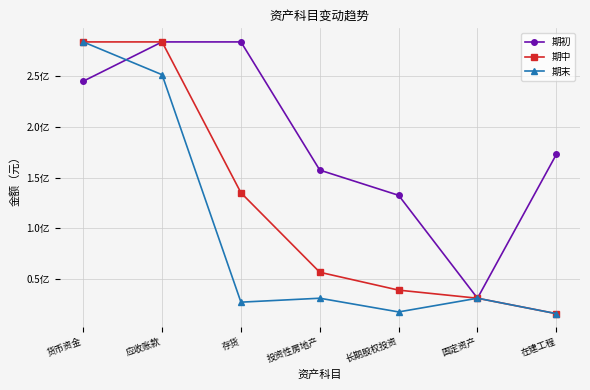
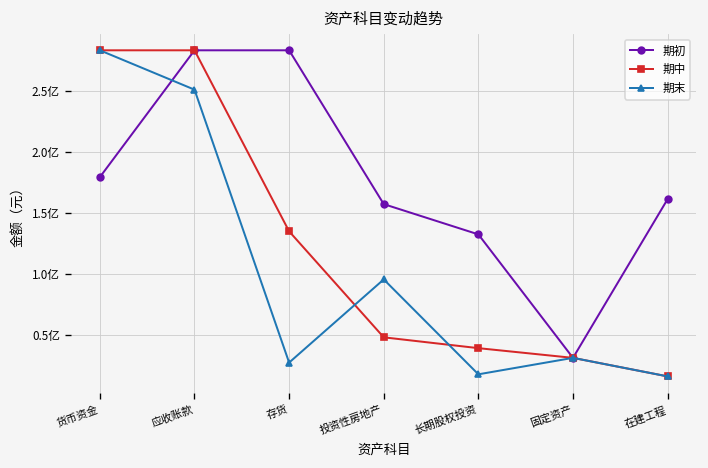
  {
    "期初": {
-     "货币资金": "2.45亿",
+     "货币资金": "1.80亿",
      "存货": "2.83亿",
      "投资性房地产": "1.57亿",
      "长期股权投资": "1.33亿",
-     "在建工程": "1.73亿"
+     "在建工程": "1.62亿"
    },
    "期中": {
      "存货": "1.35亿",
-     "投资性房地产": "0.57亿",
+     "投资性房地产": "0.48亿",
      "长期股权投资": "0.39亿"
    },
    "期末": {
      "应收账款": "2.51亿",
      "存货": "0.28亿",
-     "投资性房地产": "0.31亿",
+     "投资性房地产": "0.96亿",
      "长期股权投资": "0.18亿"
    }
  }
